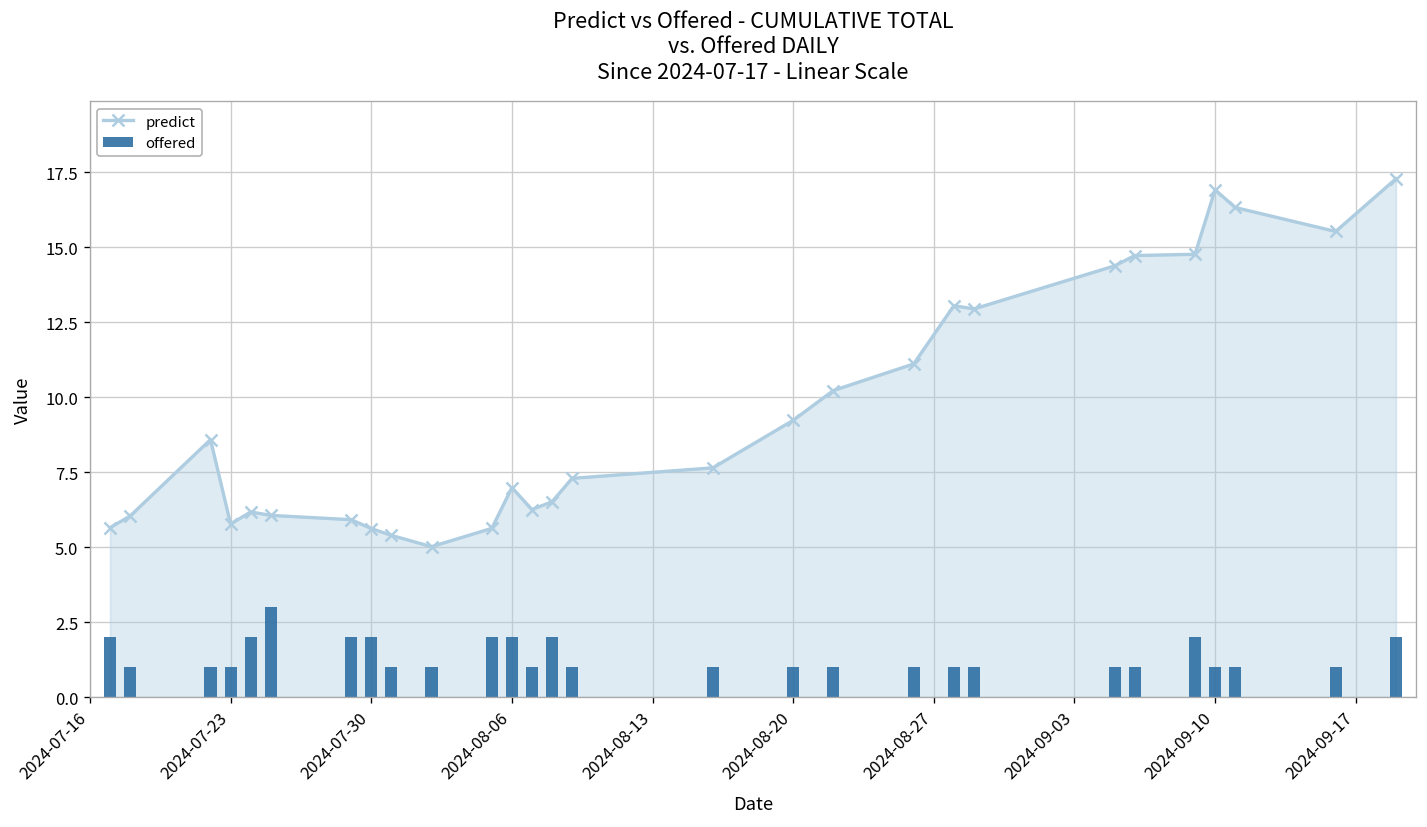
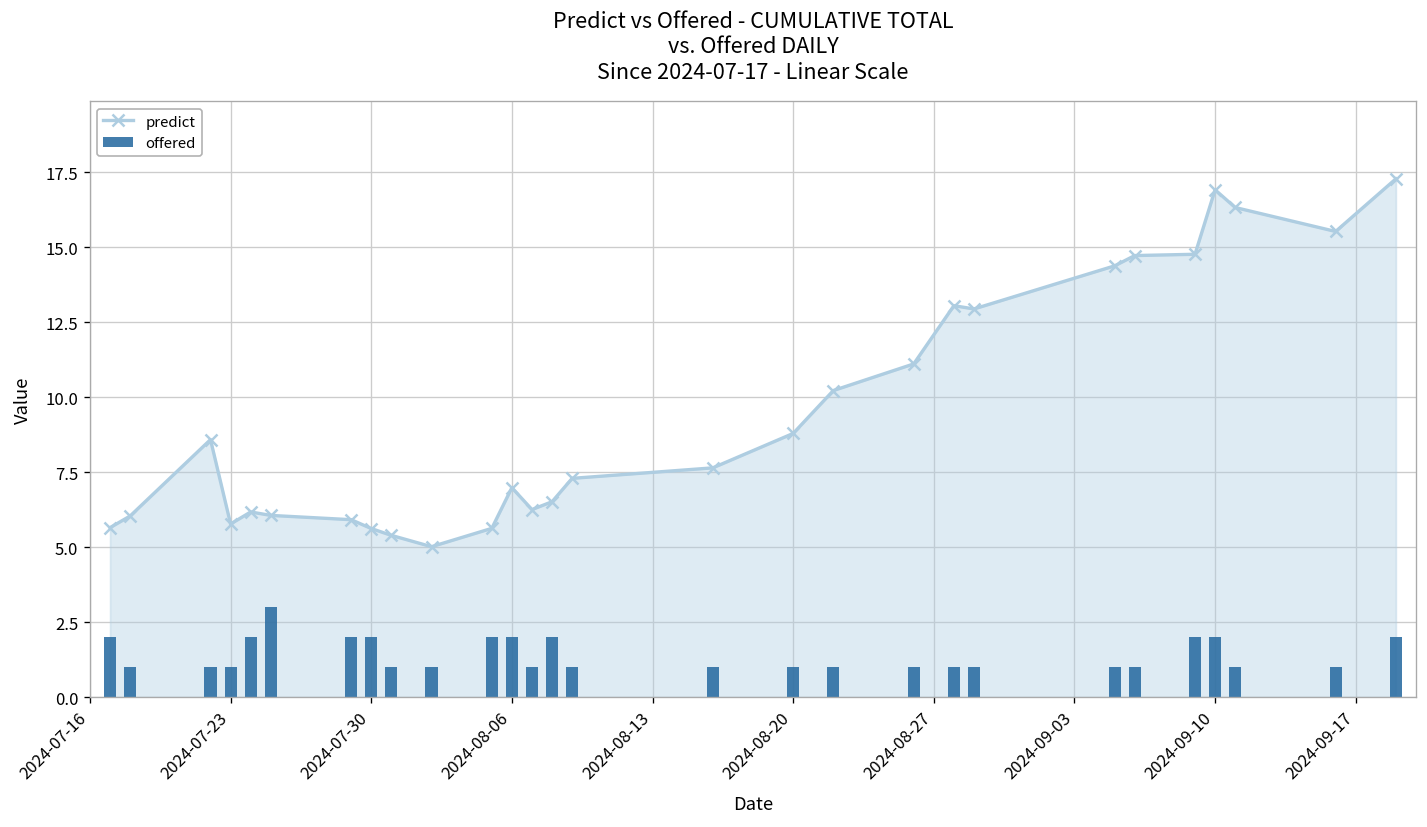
  {
    "offered": {
      "2024-07-23": 1,
      "2024-07-30": 2,
      "2024-08-06": 2,
      "2024-08-20": 1,
-     "2024-09-10": 1
+     "2024-09-10": 2
    },
    "predict": {
      "2024-07-23": 5.8,
      "2024-07-30": 5.6,
      "2024-08-06": 7.0,
-     "2024-08-20": 9.2,
+     "2024-08-20": 8.8,
      "2024-09-10": 16.9
    }
  }
